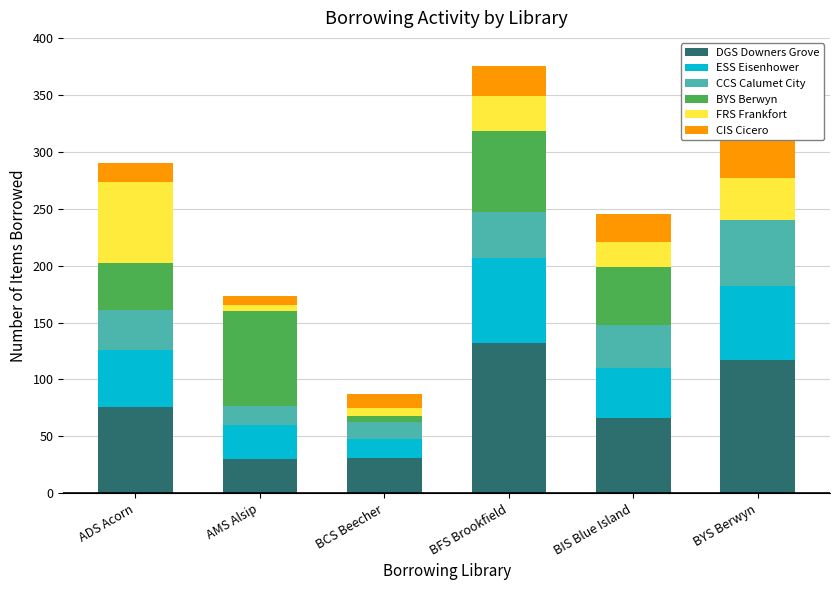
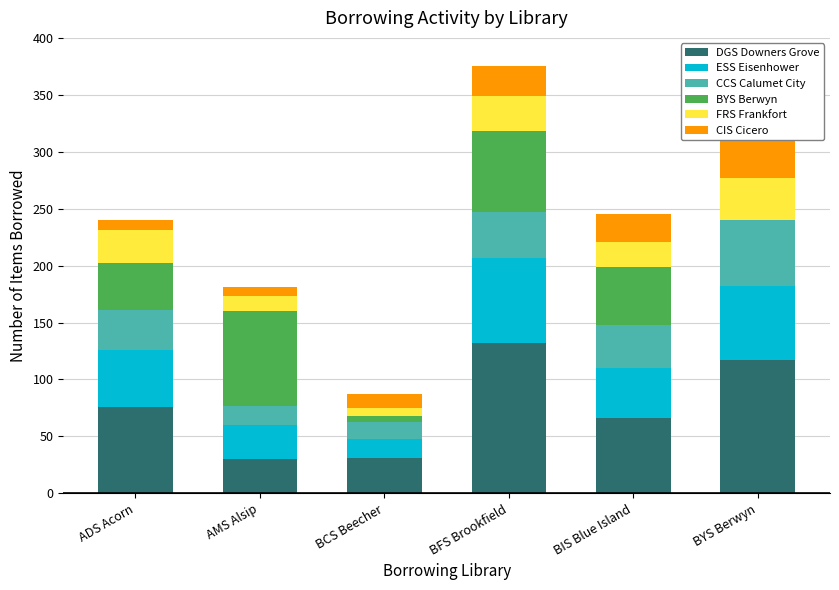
  {
    "DGS Downers Grove": {
      "ADS Acorn": 76,
      "AMS Alsip": 30,
      "BCS Beecher": 31,
      "BFS Brookfield": 132,
      "BIS Blue Island": 66,
      "BYS Berwyn": 117
    },
    "ESS Eisenhower": {
      "ADS Acorn": 50,
      "AMS Alsip": 30,
      "BCS Beecher": 17,
      "BFS Brookfield": 75,
      "BIS Blue Island": 44,
      "BYS Berwyn": 65
    },
    "CCS Calumet City": {
      "ADS Acorn": 35,
      "AMS Alsip": 17,
      "BCS Beecher": 15,
      "BFS Brookfield": 40,
      "BIS Blue Island": 38,
      "BYS Berwyn": 58
    },
    "BYS Berwyn": {
      "ADS Acorn": 41,
      "AMS Alsip": 83,
      "BCS Beecher": 5,
      "BFS Brookfield": 71,
      "BIS Blue Island": 51,
      "BYS Berwyn": 0
    },
    "FRS Frankfort": {
-     "ADS Acorn": 71,
-     "AMS Alsip": 5,
+     "ADS Acorn": 29,
+     "AMS Alsip": 13,
      "BCS Beecher": 7,
      "BFS Brookfield": 31,
      "BIS Blue Island": 22,
      "BYS Berwyn": 37
    },
    "CIS Cicero": {
-     "ADS Acorn": 17,
+     "ADS Acorn": 9,
      "AMS Alsip": 8,
      "BCS Beecher": 12,
      "BFS Brookfield": 26,
      "BIS Blue Island": 24
    }
  }
